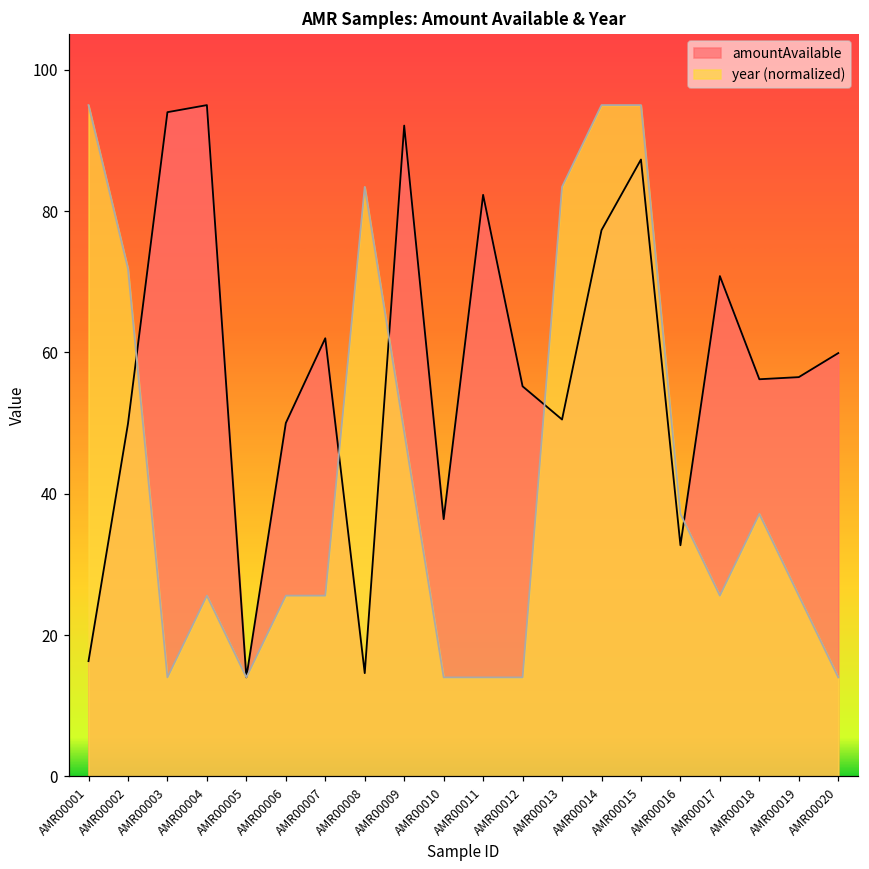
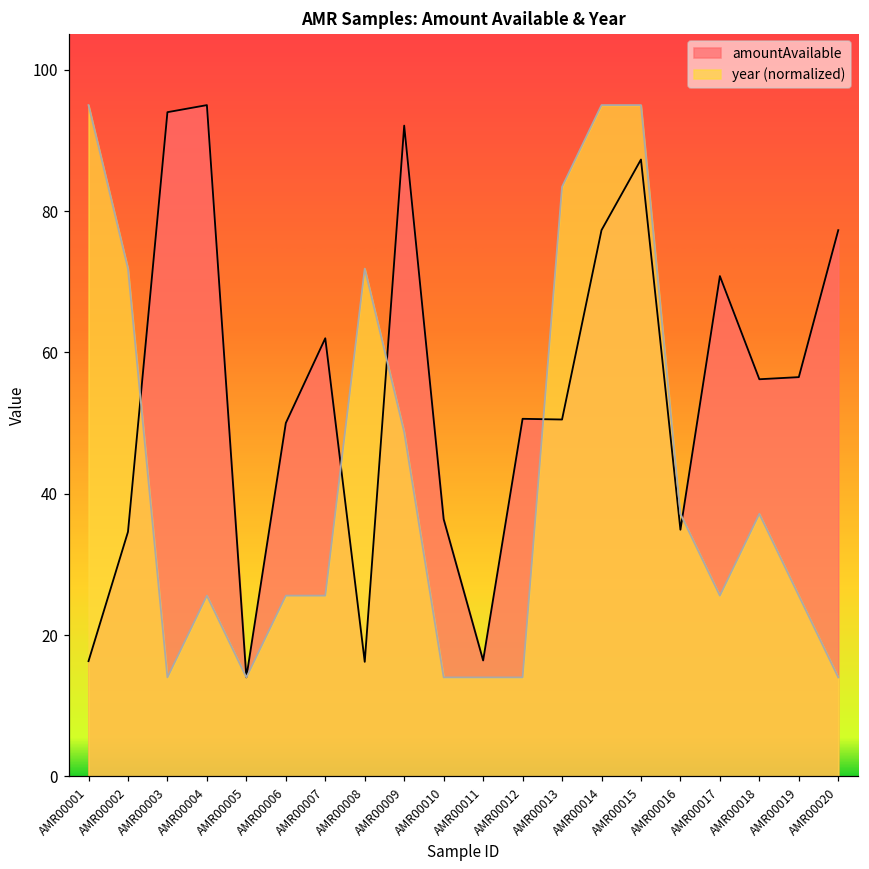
  {
    "amountAvailable": {
      "AMR00001": 16,
-     "AMR00002": 50,
+     "AMR00002": 35,
      "AMR00003": 94,
      "AMR00004": 95,
      "AMR00006": 50,
      "AMR00007": 62,
-     "AMR00008": 15,
+     "AMR00008": 16,
      "AMR00009": 92,
      "AMR00010": 36,
-     "AMR00011": 82,
-     "AMR00012": 55,
+     "AMR00011": 16,
+     "AMR00012": 51,
      "AMR00013": 51,
      "AMR00014": 77,
      "AMR00015": 87,
-     "AMR00016": 33,
+     "AMR00016": 35,
      "AMR00017": 71,
      "AMR00018": 56,
      "AMR00019": 57,
-     "AMR00020": 60
+     "AMR00020": 77
    },
    "year (normalized)": {
      "AMR00001": 95,
      "AMR00002": 72,
      "AMR00003": 14,
      "AMR00004": 26,
      "AMR00006": 26,
      "AMR00007": 26,
-     "AMR00008": 83,
+     "AMR00008": 72,
      "AMR00009": 49,
      "AMR00010": 14,
      "AMR00011": 14,
      "AMR00012": 14,
      "AMR00013": 83,
      "AMR00014": 95,
      "AMR00015": 95,
      "AMR00016": 37,
      "AMR00017": 26,
      "AMR00018": 37,
      "AMR00019": 26,
      "AMR00020": 14
    }
  }
